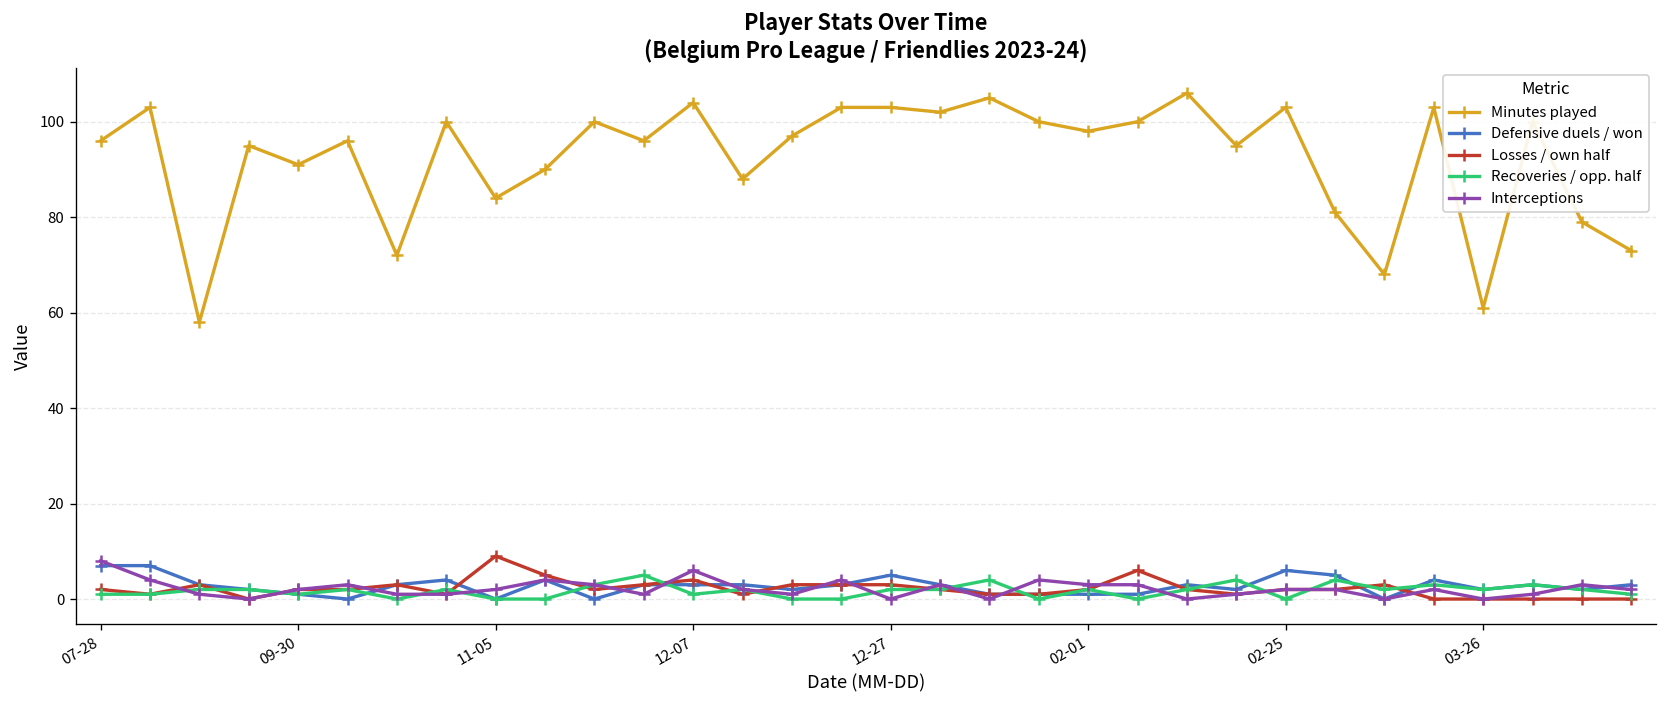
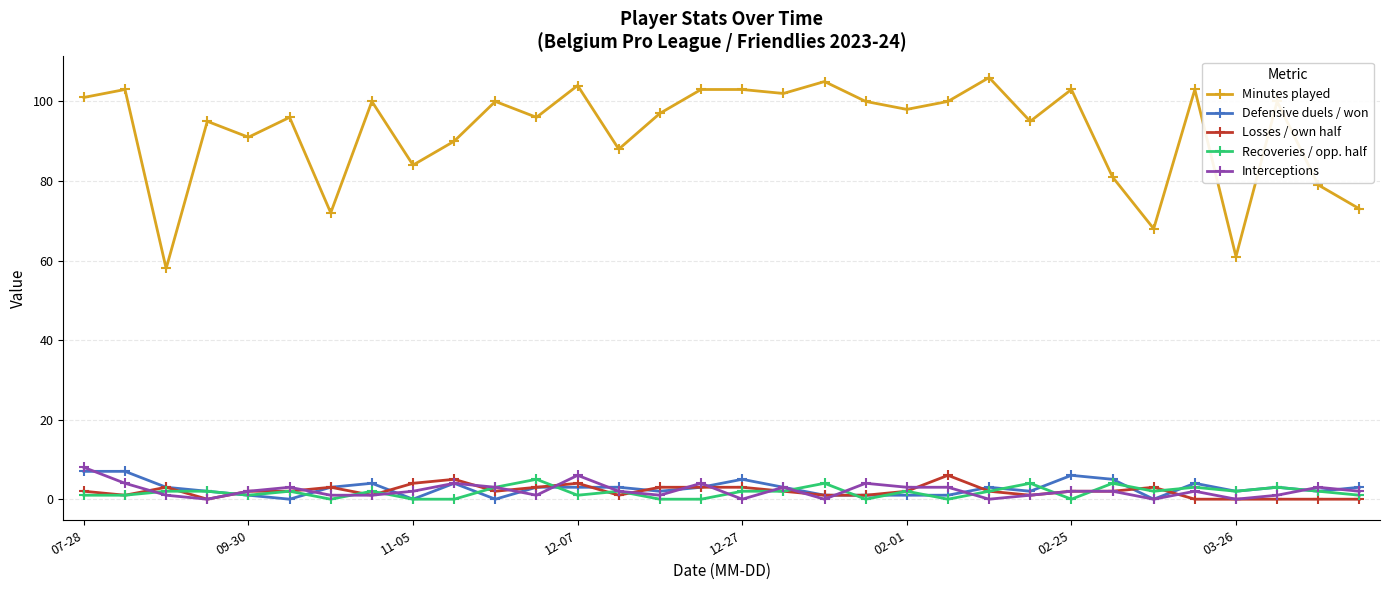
  {
    "Minutes played": {
-     "07-28": 96,
+     "07-28": 101,
      "09-30": 91,
      "11-05": 84,
      "12-07": 104,
      "12-27": 103,
      "02-01": 98,
      "02-25": 103,
      "03-26": 61
    },
    "Defensive duels / won": {
      "07-28": 7,
      "12-07": 3,
      "12-27": 5,
      "02-01": 1,
      "02-25": 6
    },
    "Losses / own half": {
      "07-28": 2,
-     "11-05": 9,
+     "11-05": 4,
      "12-07": 4,
      "12-27": 3
    },
    "Recoveries / opp. half": {
      "07-28": 1,
      "12-07": 1,
      "12-27": 2,
      "02-25": 0
    },
    "Interceptions": {
      "07-28": 8,
      "11-05": 2,
      "12-07": 6,
      "12-27": 0,
      "02-01": 3
    }
  }
